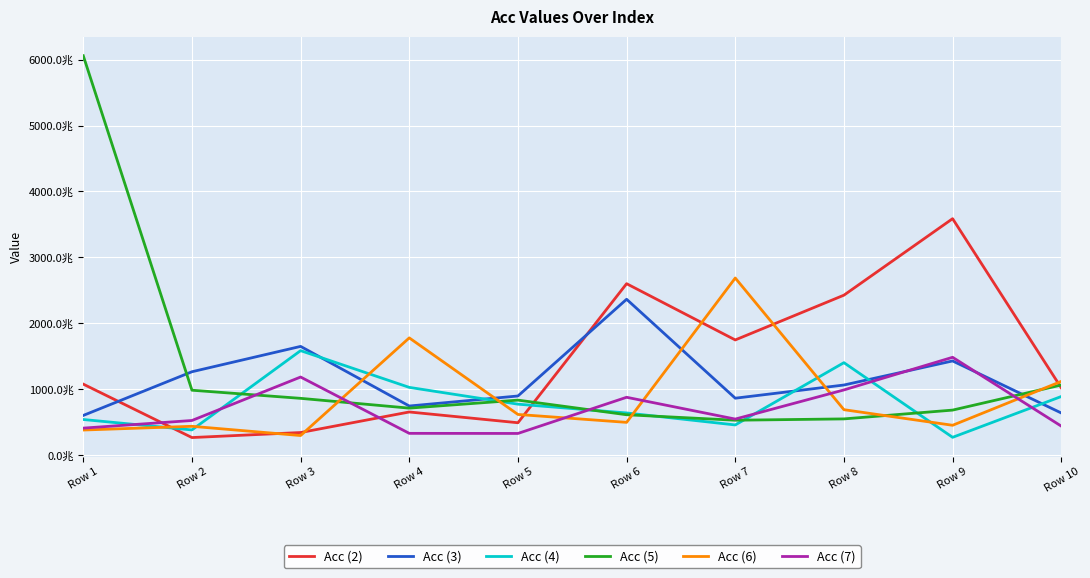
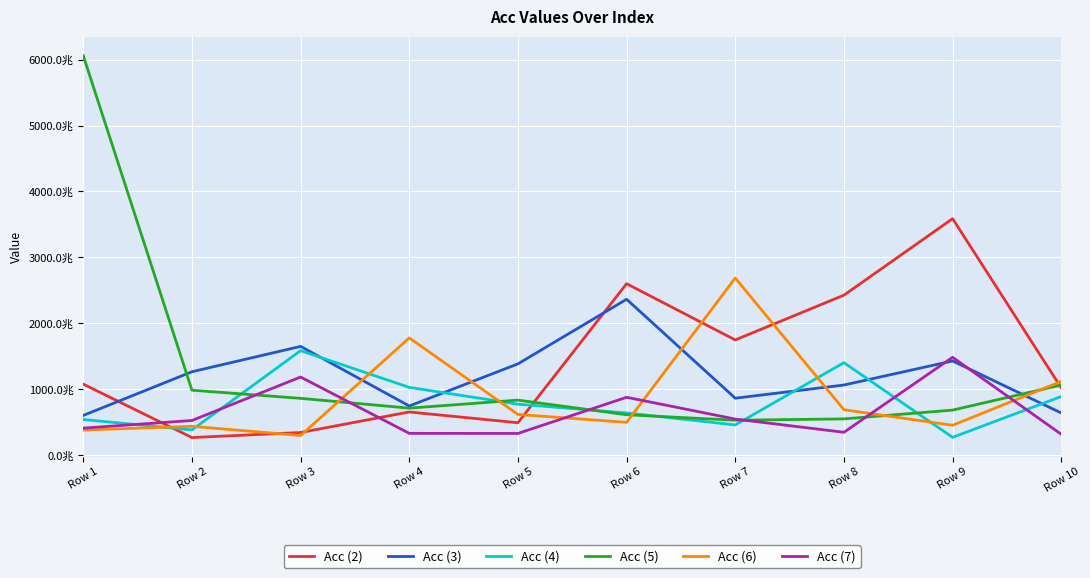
  {
    "Acc (2)": {
      "Row 1": "1100兆",
      "Row 2": "300兆",
      "Row 3": "300兆",
      "Row 4": "700兆",
      "Row 5": "500兆",
      "Row 6": "2600兆",
      "Row 7": "1700兆",
      "Row 8": "2400兆",
      "Row 9": "3600兆",
      "Row 10": "1000兆"
    },
    "Acc (3)": {
      "Row 1": "600兆",
      "Row 2": "1300兆",
      "Row 3": "1600兆",
-     "Row 5": "900兆",
+     "Row 5": "1400兆",
      "Row 6": "2400兆",
      "Row 7": "900兆",
      "Row 8": "1100兆",
      "Row 9": "1400兆",
      "Row 10": "600兆"
    },
    "Acc (4)": {
      "Row 1": "500兆",
      "Row 2": "400兆",
      "Row 3": "1600兆",
      "Row 4": "1000兆",
      "Row 5": "800兆",
      "Row 7": "500兆",
      "Row 8": "1400兆",
      "Row 9": "300兆",
      "Row 10": "900兆"
    },
    "Acc (5)": {
      "Row 1": "6100兆",
      "Row 2": "1000兆",
      "Row 3": "900兆",
      "Row 5": "800兆",
      "Row 8": "500兆",
      "Row 9": "700兆",
      "Row 10": "1100兆"
    },
    "Acc (6)": {
      "Row 2": "400兆",
      "Row 3": "300兆",
      "Row 4": "1800兆",
      "Row 5": "600兆",
      "Row 6": "500兆",
      "Row 7": "2700兆",
      "Row 8": "700兆",
      "Row 9": "500兆",
      "Row 10": "1100兆"
    },
    "Acc (7)": {
      "Row 2": "500兆",
      "Row 3": "1200兆",
      "Row 4": "300兆",
      "Row 5": "300兆",
      "Row 6": "900兆",
-     "Row 8": "1000兆",
+     "Row 8": "300兆",
      "Row 9": "1500兆",
-     "Row 10": "400兆"
+     "Row 10": "300兆"
    }
  }
